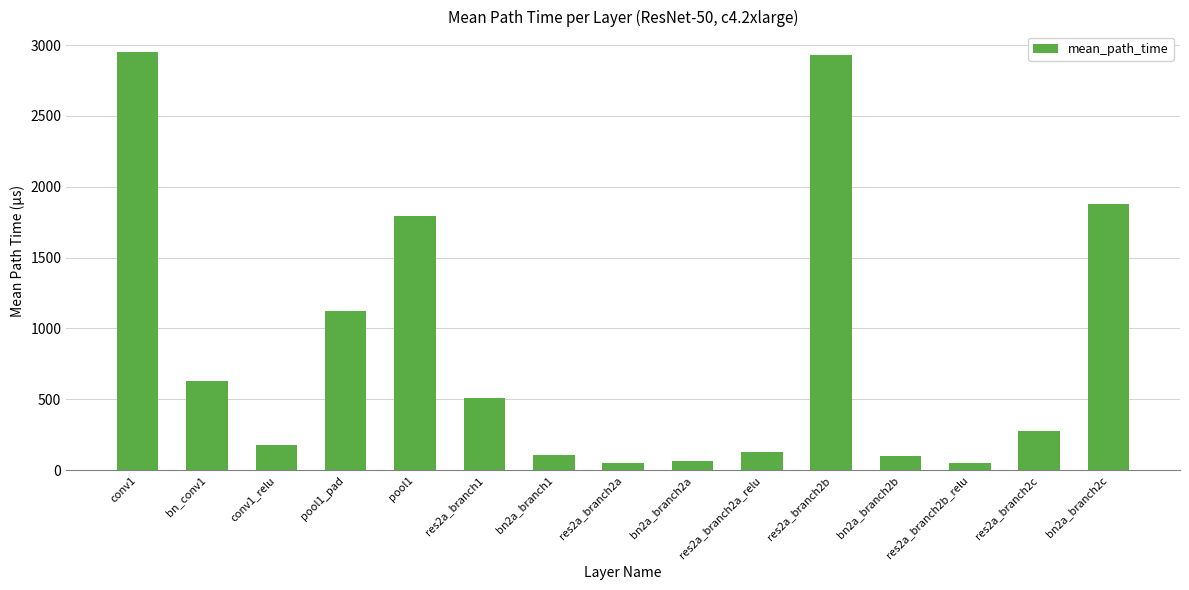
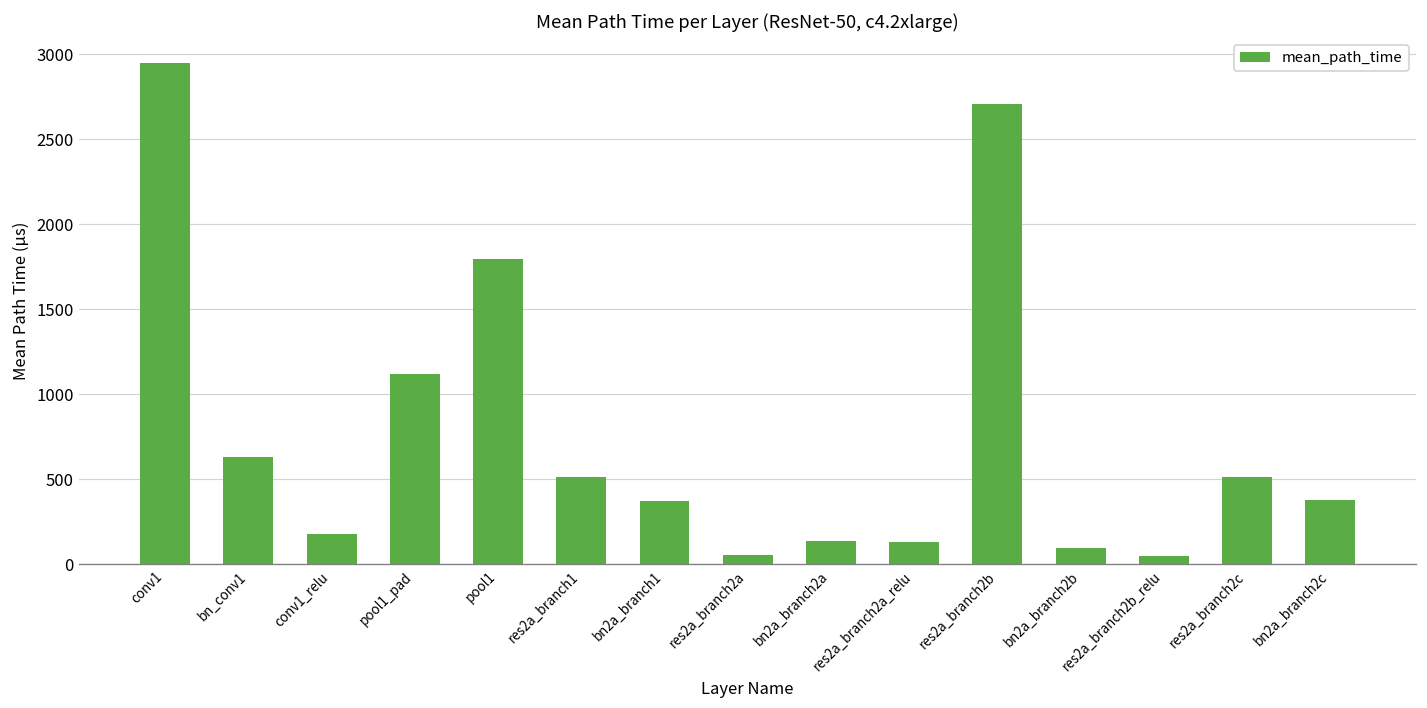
  {
    "conv1": 2950,
    "bn_conv1": 630,
    "conv1_relu": 180,
    "pool1_pad": 1120,
    "pool1": 1790,
    "res2a_branch1": 510,
-   "bn2a_branch1": 110,
+   "bn2a_branch1": 370,
    "res2a_branch2a": 50,
-   "bn2a_branch2a": 70,
+   "bn2a_branch2a": 140,
    "res2a_branch2a_relu": 130,
-   "res2a_branch2b": 2930,
+   "res2a_branch2b": 2700,
    "bn2a_branch2b": 100,
    "res2a_branch2b_relu": 50,
-   "res2a_branch2c": 280,
-   "bn2a_branch2c": 1880
+   "res2a_branch2c": 510,
+   "bn2a_branch2c": 380
  }
